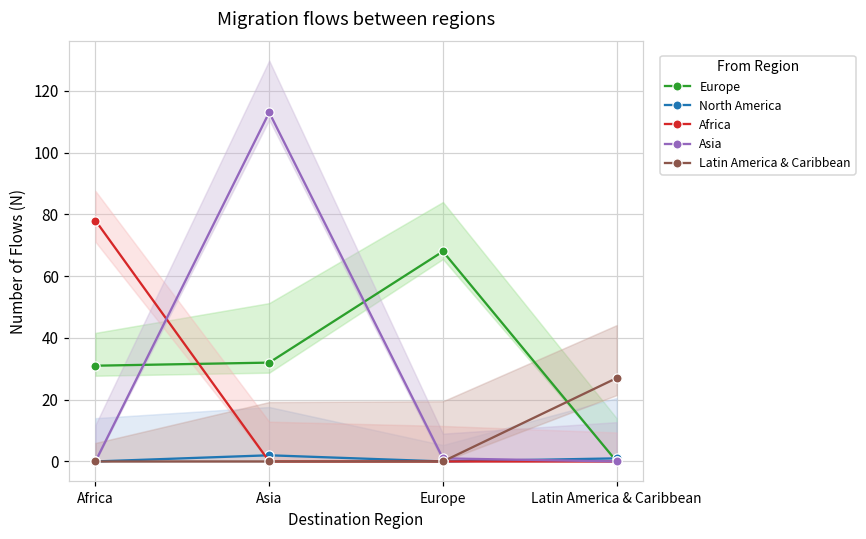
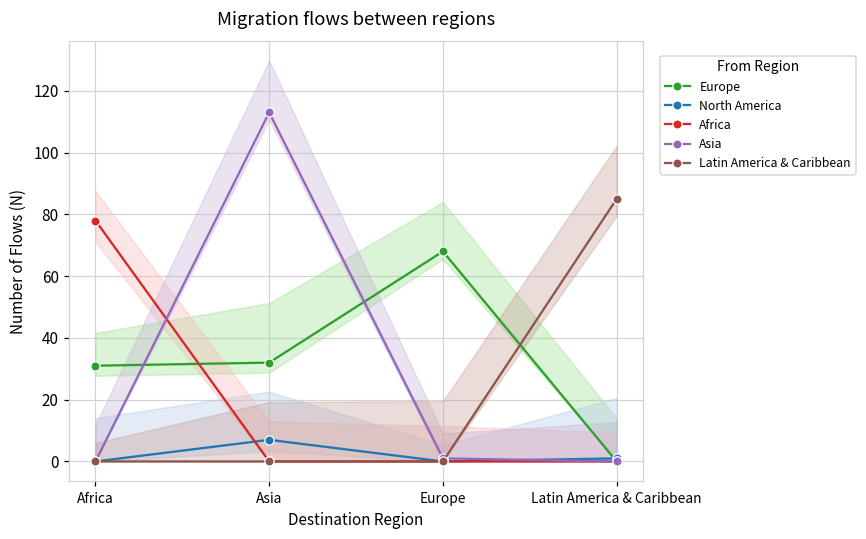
  {
    "Europe": {
      "Africa": 31,
      "Asia": 32,
      "Europe": 68
    },
    "North America": {
-     "Asia": 2,
+     "Asia": 7,
      "Latin America & Caribbean": 1
    },
    "Africa": {
      "Africa": 78
    },
    "Asia": {
      "Asia": 113,
      "Europe": 1
    },
    "Latin America & Caribbean": {
-     "Latin America & Caribbean": 27
+     "Latin America & Caribbean": 85
    }
  }
